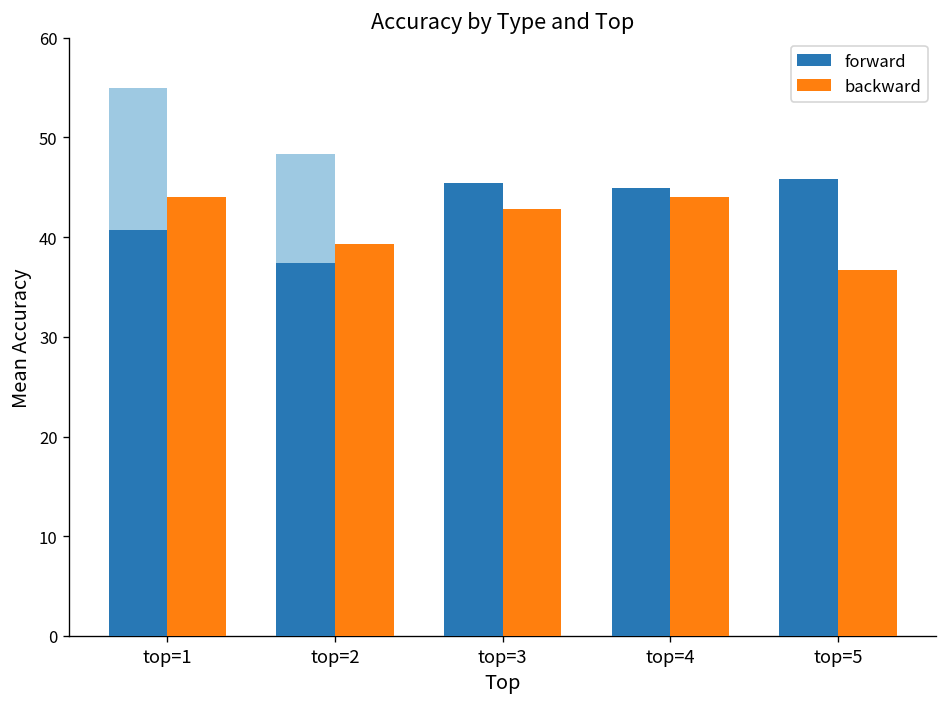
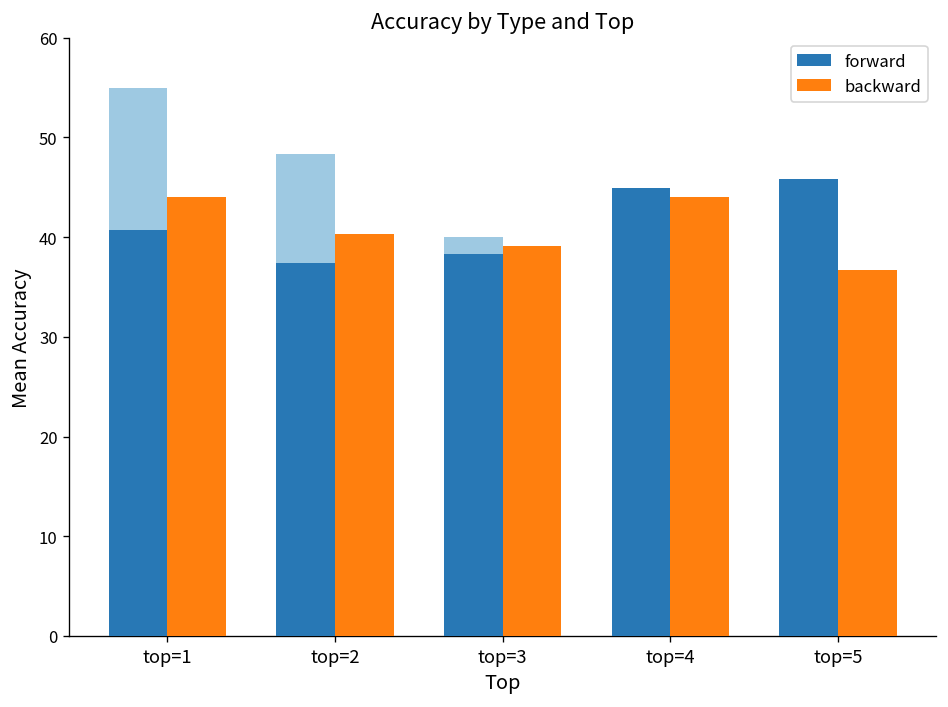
  {
    "forward": {
-     "top=3": 45,
+     "top=3": 38,
      "top=4": 45,
      "top=5": 46
    },
    "backward": {
      "top=1": 44,
-     "top=2": 39,
-     "top=3": 43,
+     "top=2": 40,
+     "top=3": 39,
      "top=4": 44,
      "top=5": 37
    }
  }
